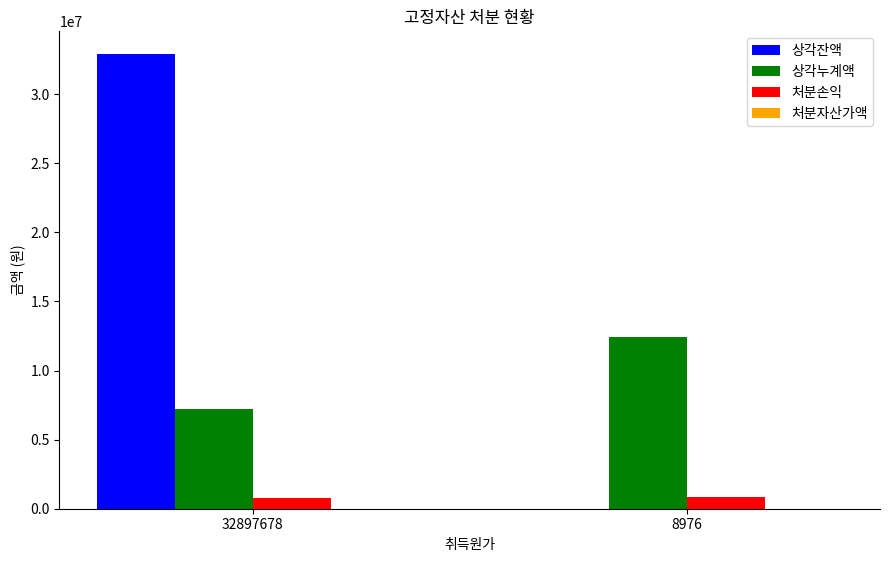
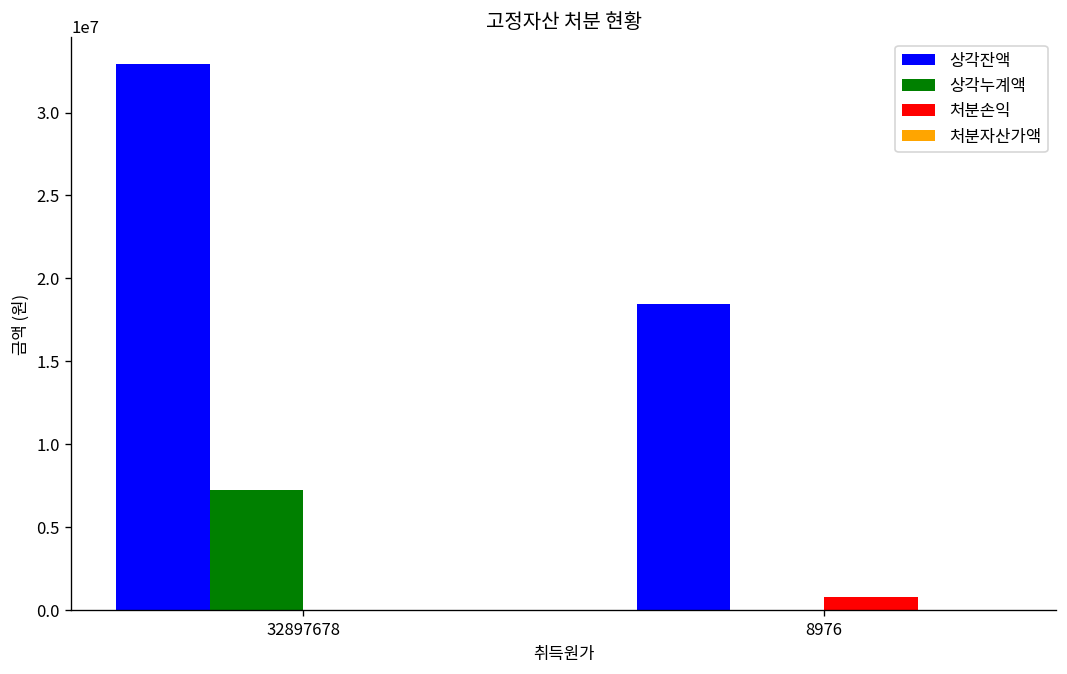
  {
    "상각잔액": {
      "32897678": 32900000,
-     "8976": 0
+     "8976": 18400000
    },
    "상각누계액": {
      "32897678": 7200000,
-     "8976": 12400000
+     "8976": 0
    },
    "처분손익": {
-     "32897678": 800000,
+     "32897678": 0,
      "8976": 800000
    }
  }
